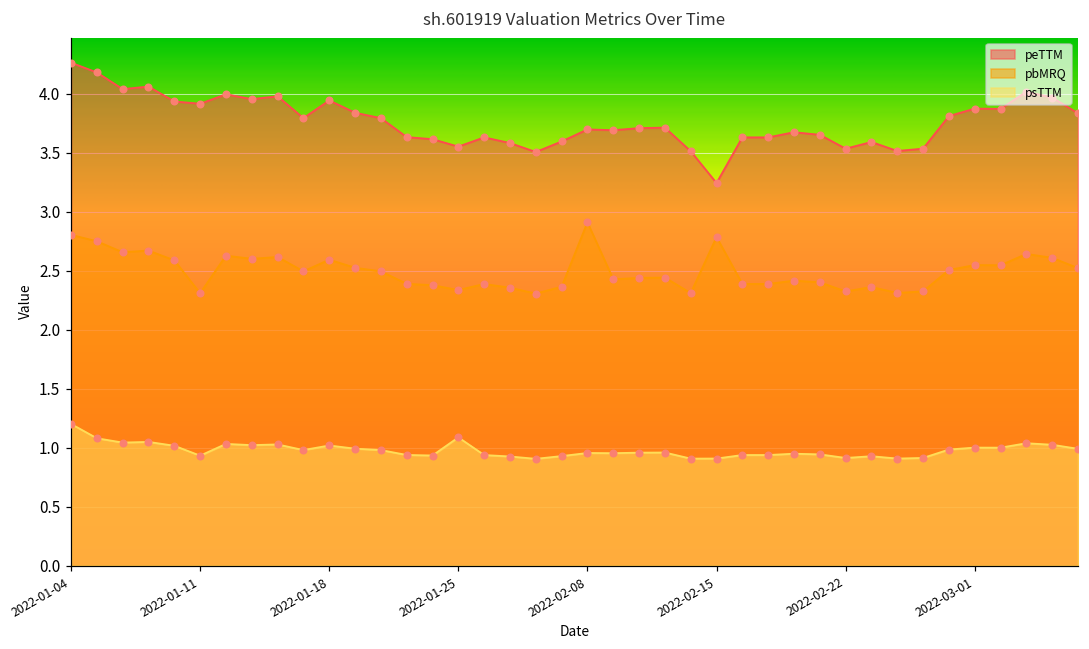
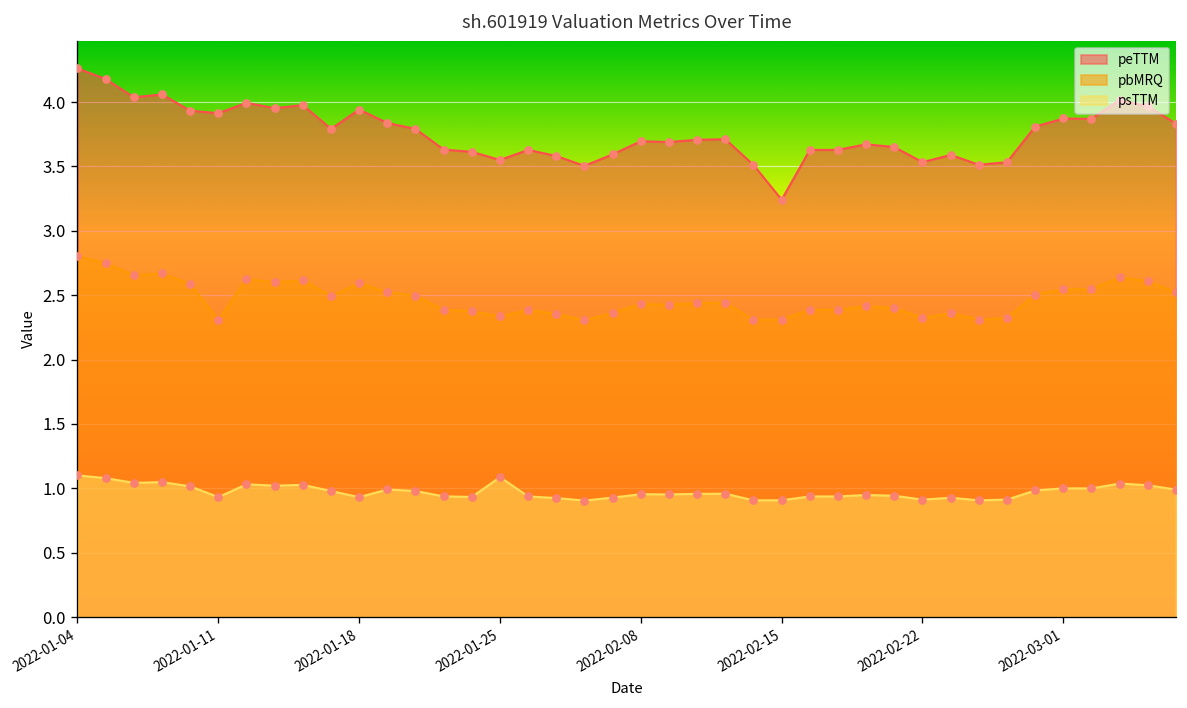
  {
    "peTTM": {
      "2022-01-04": 4.26,
      "2022-01-11": 3.91,
      "2022-01-18": 3.94,
      "2022-01-25": 3.55,
      "2022-02-08": 3.70,
      "2022-02-15": 3.24,
      "2022-02-22": 3.53,
      "2022-03-01": 3.87
    },
    "pbMRQ": {
      "2022-01-04": 2.80,
      "2022-01-11": 2.31,
      "2022-01-18": 2.59,
      "2022-01-25": 2.34,
-     "2022-02-08": 2.91,
-     "2022-02-15": 2.78,
+     "2022-02-08": 2.43,
+     "2022-02-15": 2.31,
      "2022-02-22": 2.32,
      "2022-03-01": 2.55
    },
    "psTTM": {
-     "2022-01-04": 1.20,
+     "2022-01-04": 1.10,
      "2022-01-11": 0.93,
-     "2022-01-18": 1.02,
+     "2022-01-18": 0.93,
      "2022-01-25": 1.09,
      "2022-02-08": 0.96,
      "2022-02-15": 0.91,
      "2022-02-22": 0.91,
      "2022-03-01": 1.00
    }
  }
